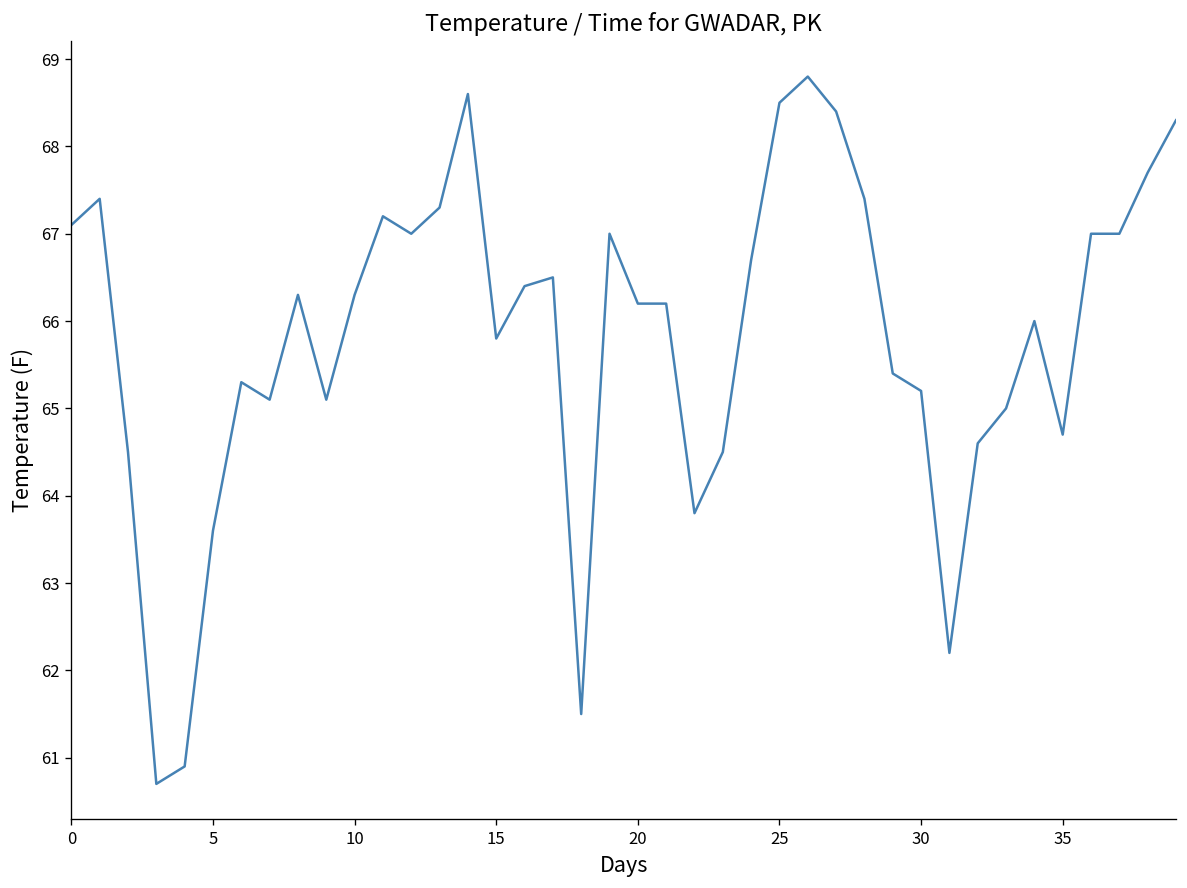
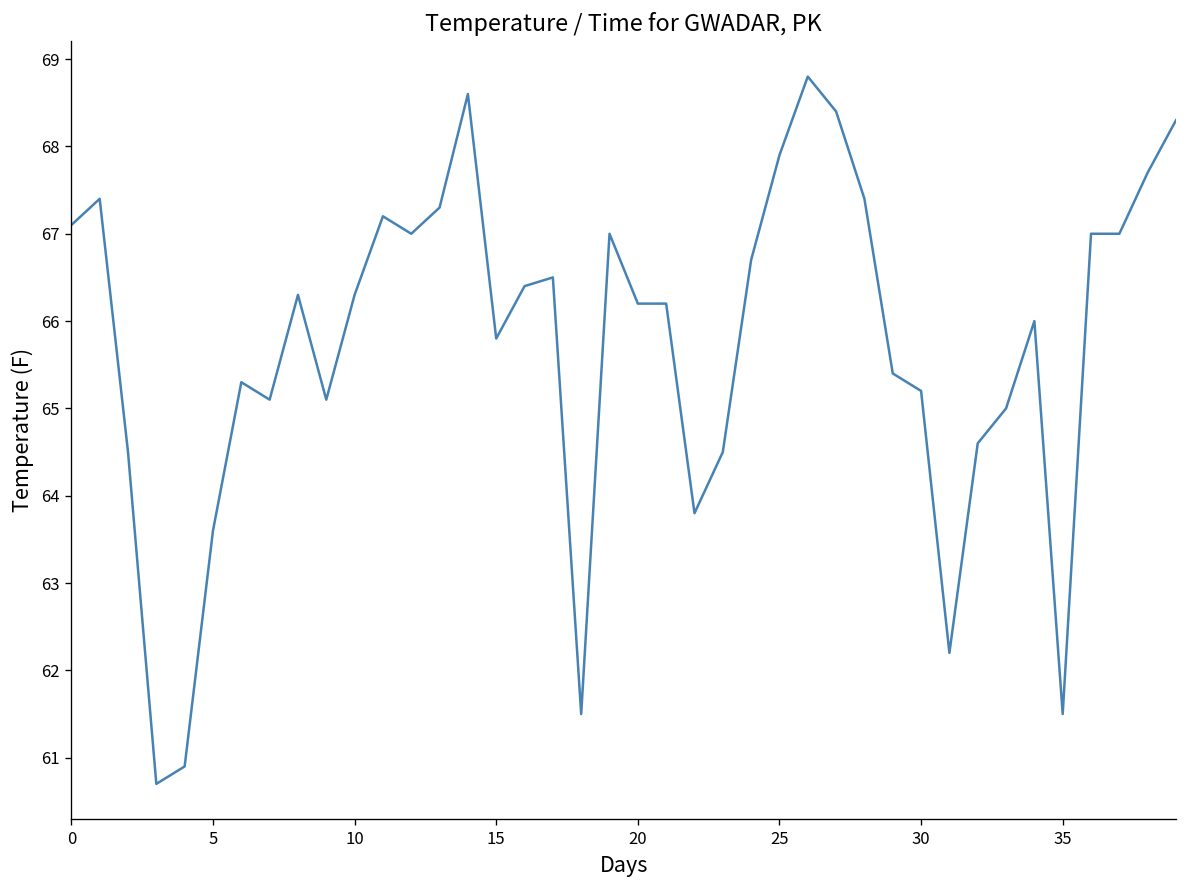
  {
    "0": 67.1,
    "5": 63.6,
    "10": 66.3,
    "15": 65.8,
    "20": 66.2,
-   "25": 68.5,
+   "25": 67.9,
    "30": 65.2,
-   "35": 64.7
+   "35": 61.5
  }
